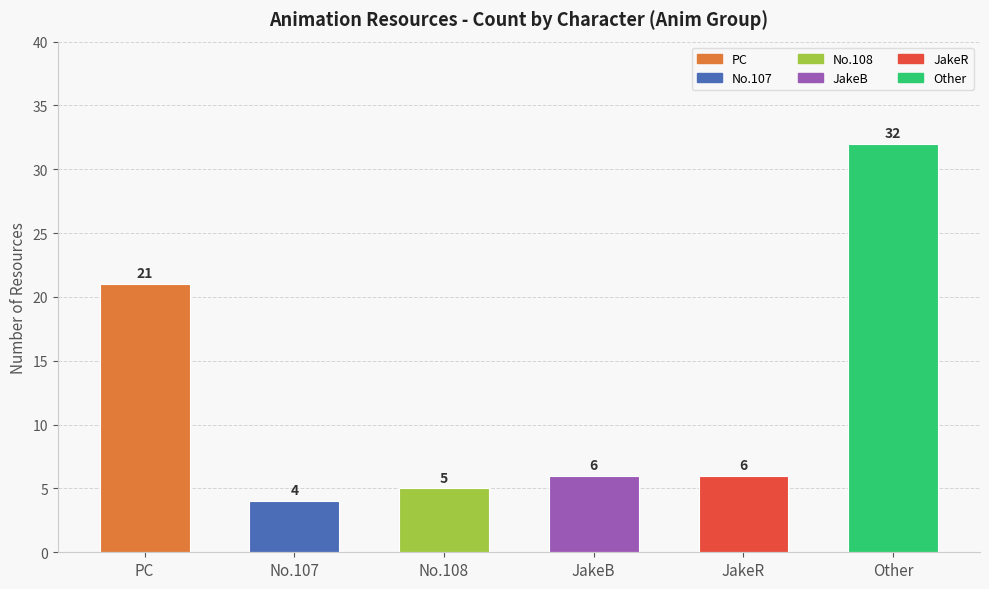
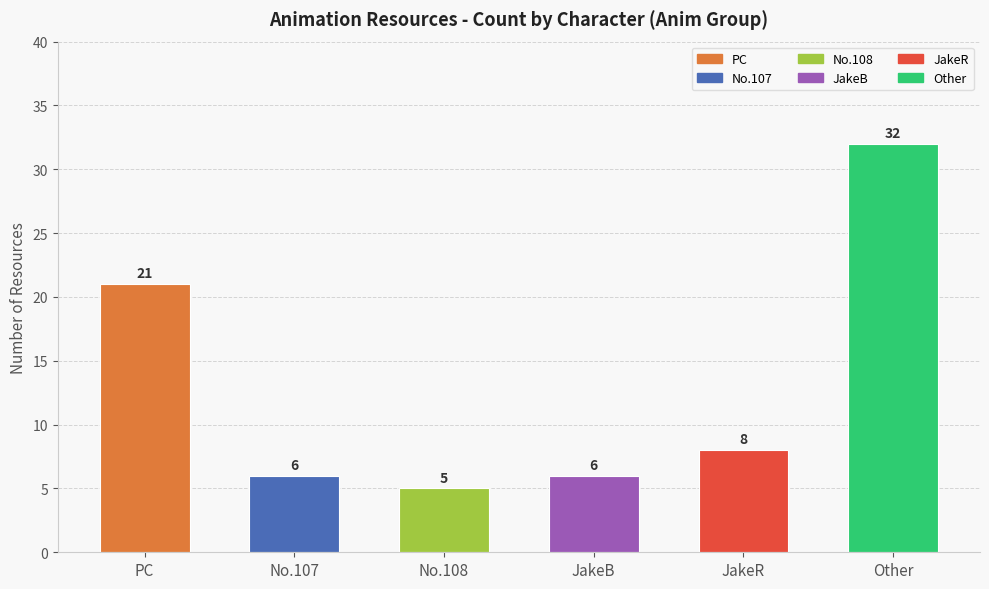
  {
    "PC": 21,
-   "No.107": 4,
+   "No.107": 6,
    "No.108": 5,
    "JakeB": 6,
-   "JakeR": 6,
+   "JakeR": 8,
    "Other": 32
  }
